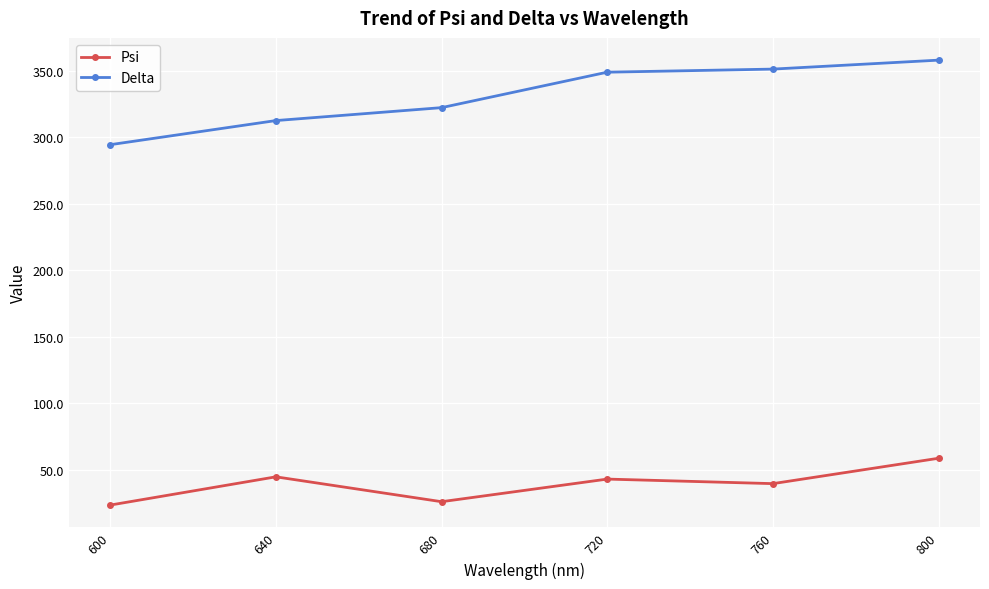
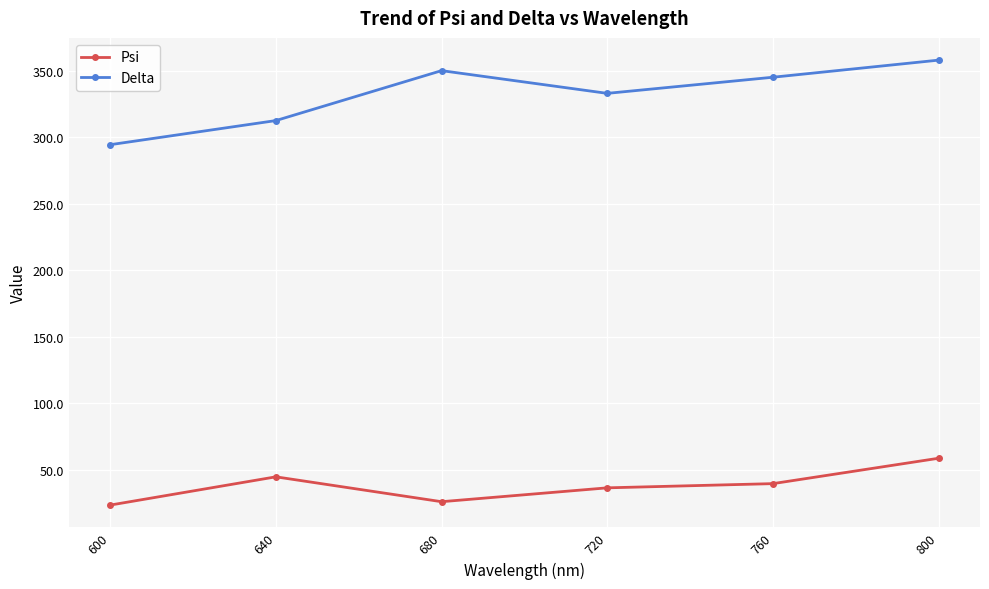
  {
    "Psi": {
      "600": 24,
      "640": 45,
      "680": 26,
-     "720": 43,
+     "720": 37,
      "760": 40,
      "800": 59
    },
    "Delta": {
      "600": 294,
      "640": 313,
-     "680": 322,
-     "720": 349,
-     "760": 351,
+     "680": 350,
+     "720": 333,
+     "760": 345,
      "800": 358
    }
  }
